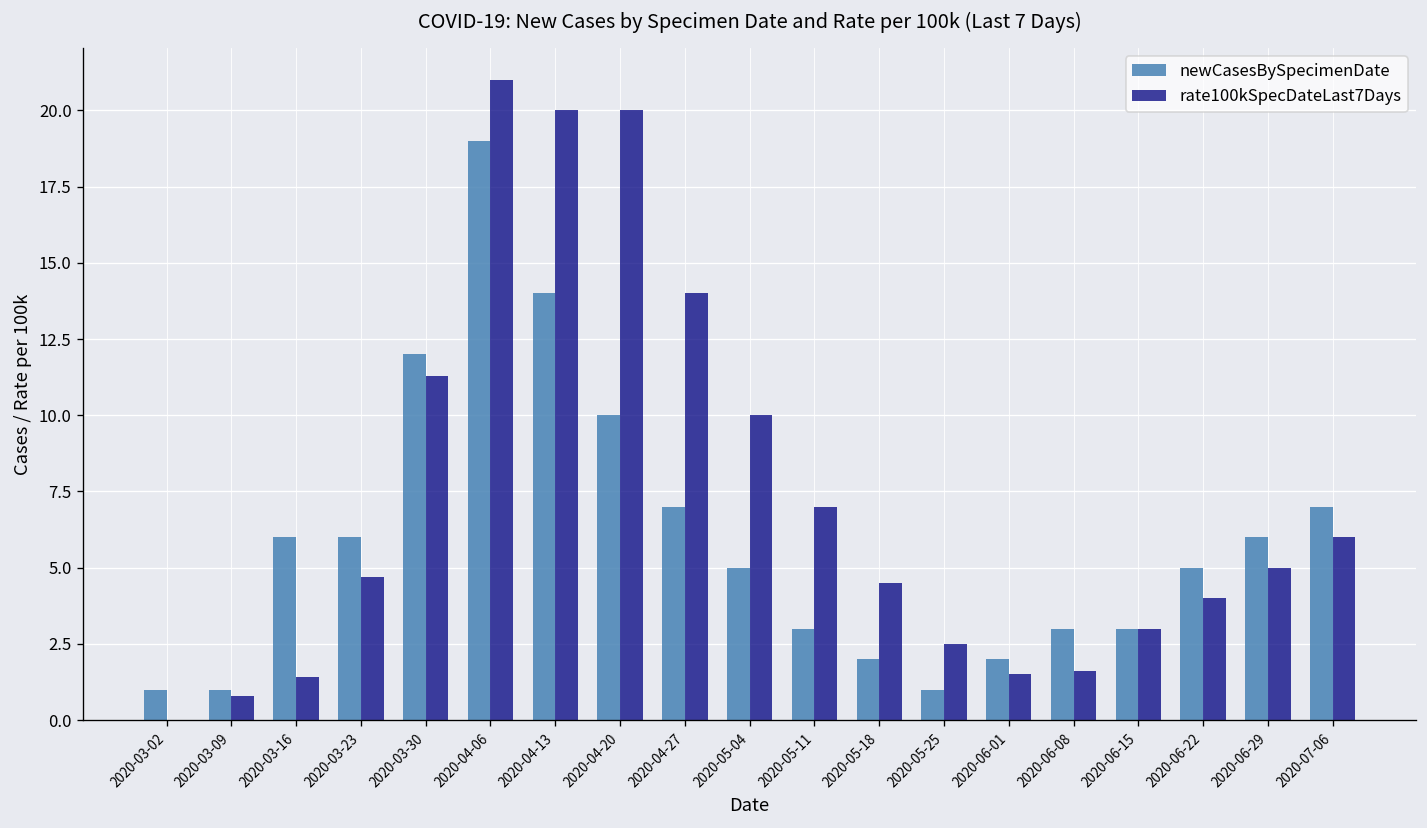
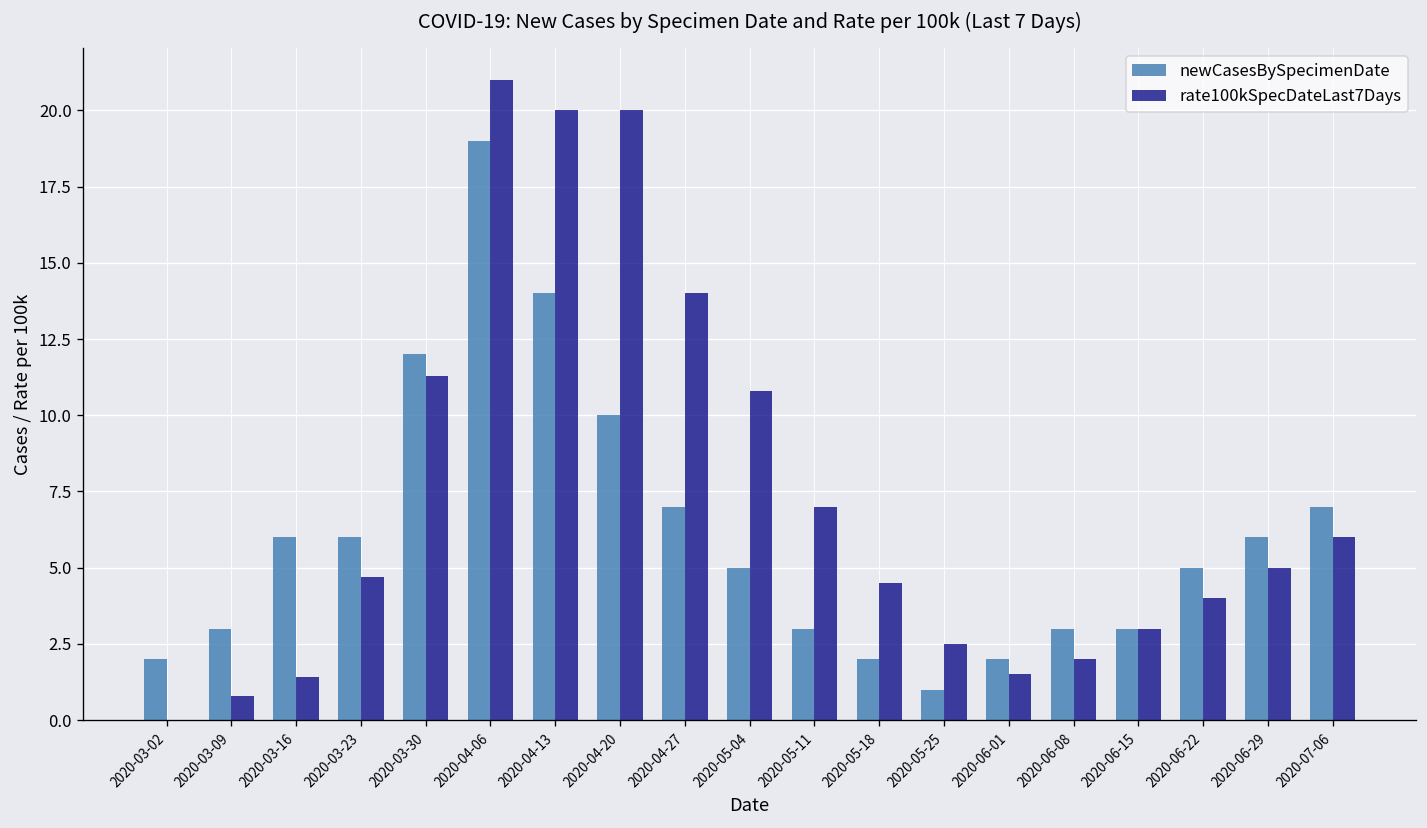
  {
    "newCasesBySpecimenDate": {
-     "2020-03-02": 1,
-     "2020-03-09": 1,
+     "2020-03-02": 2,
+     "2020-03-09": 3,
      "2020-03-16": 6,
      "2020-03-23": 6,
      "2020-03-30": 12,
      "2020-04-06": 19,
      "2020-04-13": 14,
      "2020-04-20": 10,
      "2020-04-27": 7,
      "2020-05-04": 5,
      "2020-05-11": 3,
      "2020-05-18": 2,
      "2020-05-25": 1,
      "2020-06-01": 2,
      "2020-06-08": 3,
      "2020-06-15": 3,
      "2020-06-22": 5,
      "2020-06-29": 6,
      "2020-07-06": 7
    },
    "rate100kSpecDateLast7Days": {
      "2020-03-02": 0.0,
      "2020-03-09": 0.8,
      "2020-03-16": 1.4,
      "2020-03-23": 4.7,
      "2020-03-30": 11.3,
      "2020-04-06": 21.0,
      "2020-04-13": 20.0,
      "2020-04-20": 20.0,
      "2020-04-27": 14.0,
-     "2020-05-04": 10.0,
+     "2020-05-04": 10.8,
      "2020-05-11": 7.0,
      "2020-05-18": 4.5,
      "2020-05-25": 2.5,
      "2020-06-01": 1.5,
-     "2020-06-08": 1.6,
+     "2020-06-08": 2.0,
      "2020-06-15": 3.0,
      "2020-06-22": 4.0,
      "2020-06-29": 5.0,
      "2020-07-06": 6.0
    }
  }
